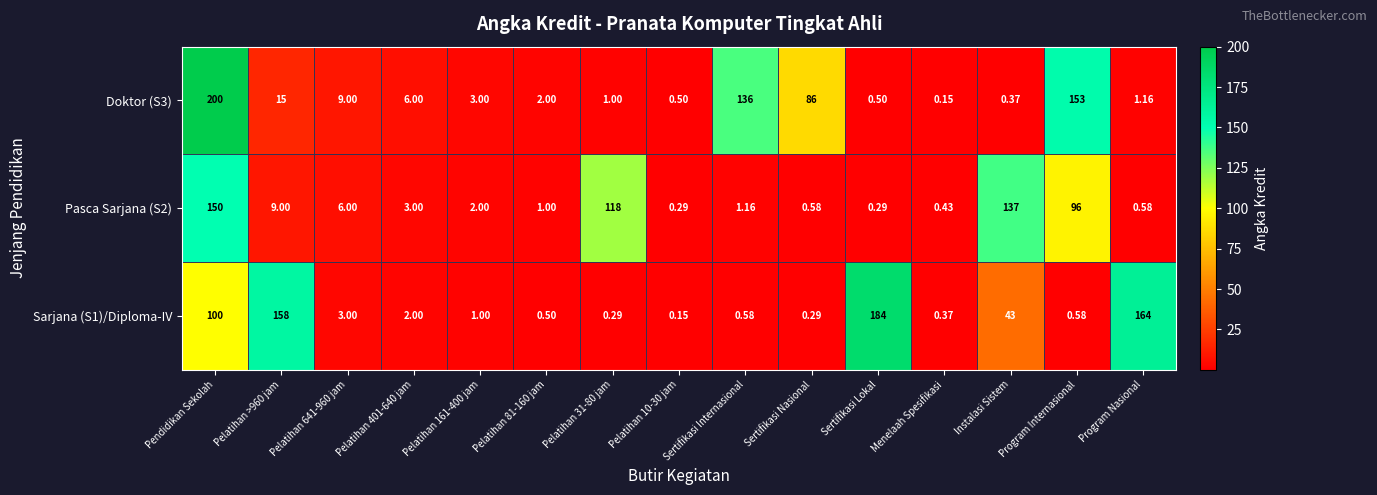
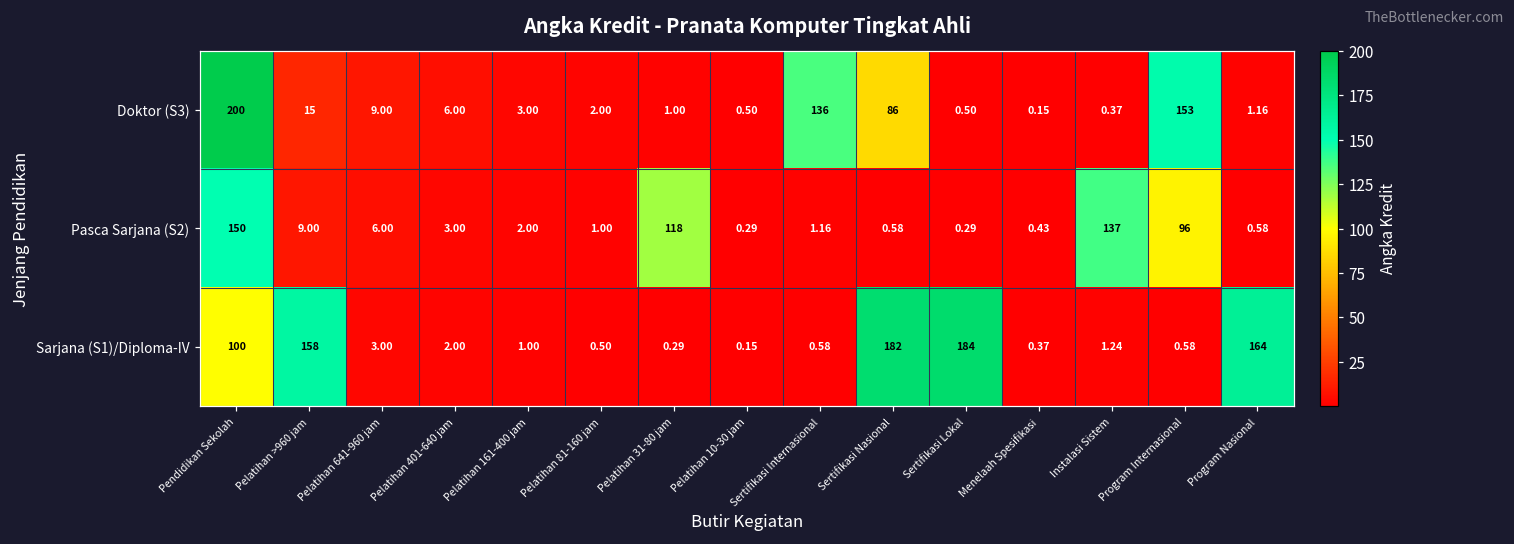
  {
    "Doktor (S3)": {
      "Pendidikan Sekolah": 200,
      "Pelatihan >960 jam": 15,
      "Pelatihan 641-960 jam": 9.00,
      "Pelatihan 401-640 jam": 6.00,
      "Pelatihan 161-400 jam": 3.00,
      "Pelatihan 81-160 jam": 2.00,
      "Pelatihan 31-80 jam": 1.00,
      "Pelatihan 10-30 jam": 0.50,
      "Sertifikasi Internasional": 136,
      "Sertifikasi Nasional": 86,
      "Sertifikasi Lokal": 0.50,
      "Menelaah Spesifikasi": 0.15,
      "Instalasi Sistem": 0.37,
      "Program Internasional": 153,
      "Program Nasional": 1.16
    },
    "Pasca Sarjana (S2)": {
      "Pendidikan Sekolah": 150,
      "Pelatihan >960 jam": 9.00,
      "Pelatihan 641-960 jam": 6.00,
      "Pelatihan 401-640 jam": 3.00,
      "Pelatihan 161-400 jam": 2.00,
      "Pelatihan 81-160 jam": 1.00,
      "Pelatihan 31-80 jam": 118,
      "Pelatihan 10-30 jam": 0.29,
      "Sertifikasi Internasional": 1.16,
      "Sertifikasi Nasional": 0.58,
      "Sertifikasi Lokal": 0.29,
      "Menelaah Spesifikasi": 0.43,
      "Instalasi Sistem": 137,
      "Program Internasional": 96,
      "Program Nasional": 0.58
    },
    "Sarjana (S1)/Diploma-IV": {
      "Pendidikan Sekolah": 100,
      "Pelatihan >960 jam": 158,
      "Pelatihan 641-960 jam": 3.00,
      "Pelatihan 401-640 jam": 2.00,
      "Pelatihan 161-400 jam": 1.00,
      "Pelatihan 81-160 jam": 0.50,
      "Pelatihan 31-80 jam": 0.29,
      "Pelatihan 10-30 jam": 0.15,
      "Sertifikasi Internasional": 0.58,
-     "Sertifikasi Nasional": 0.29,
+     "Sertifikasi Nasional": 182,
      "Sertifikasi Lokal": 184,
      "Menelaah Spesifikasi": 0.37,
-     "Instalasi Sistem": 43,
+     "Instalasi Sistem": 1.24,
      "Program Internasional": 0.58,
      "Program Nasional": 164
    }
  }
